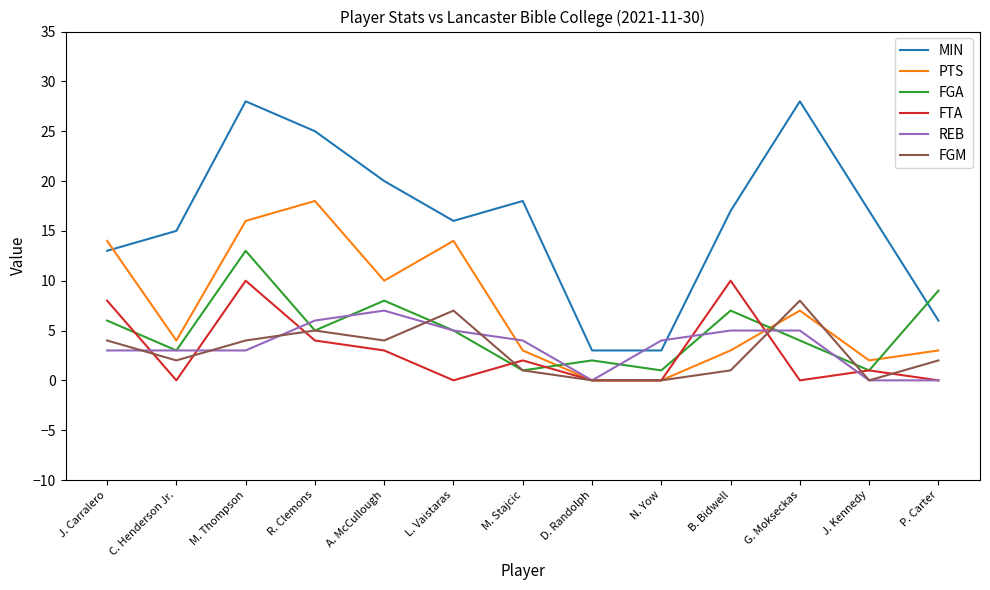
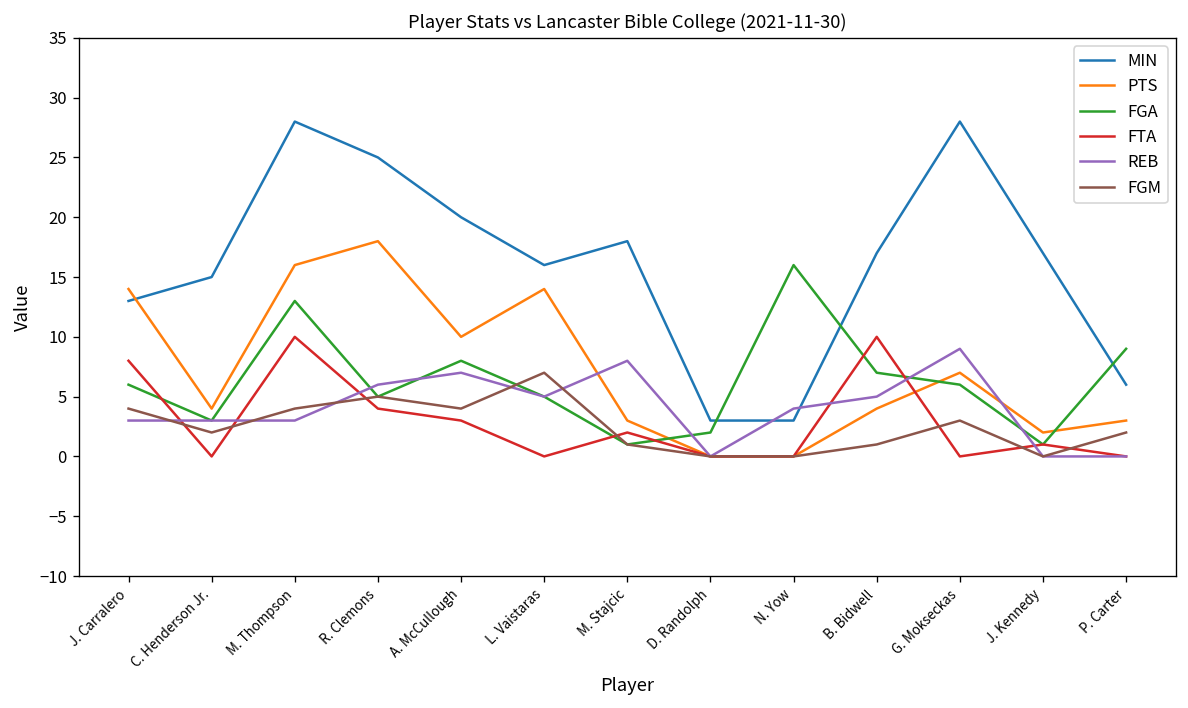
  {
    "MIN": {
      "J. Carralero": 13,
      "C. Henderson Jr.": 15,
      "M. Thompson": 28,
      "R. Clemons": 25,
      "A. McCullough": 20,
      "L. Vaistaras": 16,
      "M. Stajcic": 18,
      "D. Randolph": 3,
      "N. Yow": 3,
      "B. Bidwell": 17,
      "G. Mokseckas": 28,
      "J. Kennedy": 17,
      "P. Carter": 6
    },
    "PTS": {
      "J. Carralero": 14,
      "C. Henderson Jr.": 4,
      "M. Thompson": 16,
      "R. Clemons": 18,
      "A. McCullough": 10,
      "L. Vaistaras": 14,
      "M. Stajcic": 3,
-     "B. Bidwell": 3,
+     "B. Bidwell": 4,
      "G. Mokseckas": 7,
      "J. Kennedy": 2,
      "P. Carter": 3
    },
    "FGA": {
      "J. Carralero": 6,
      "M. Thompson": 13,
      "A. McCullough": 8,
      "D. Randolph": 2,
-     "N. Yow": 1,
+     "N. Yow": 16,
      "B. Bidwell": 7,
-     "G. Mokseckas": 4,
+     "G. Mokseckas": 6,
      "P. Carter": 9
    },
    "FTA": {
      "J. Carralero": 8,
      "C. Henderson Jr.": 0,
      "M. Thompson": 10,
      "R. Clemons": 4,
      "A. McCullough": 3,
      "L. Vaistaras": 0,
      "M. Stajcic": 2,
      "B. Bidwell": 10,
      "G. Mokseckas": 0
    },
    "REB": {
      "J. Carralero": 3,
      "M. Thompson": 3,
      "R. Clemons": 6,
      "A. McCullough": 7,
-     "M. Stajcic": 4,
+     "M. Stajcic": 8,
      "N. Yow": 4,
      "B. Bidwell": 5,
-     "G. Mokseckas": 5
+     "G. Mokseckas": 9
    },
    "FGM": {
      "J. Carralero": 4,
      "C. Henderson Jr.": 2,
      "M. Thompson": 4,
      "A. McCullough": 4,
      "L. Vaistaras": 7,
      "B. Bidwell": 1,
-     "G. Mokseckas": 8,
+     "G. Mokseckas": 3,
      "P. Carter": 2
    }
  }
